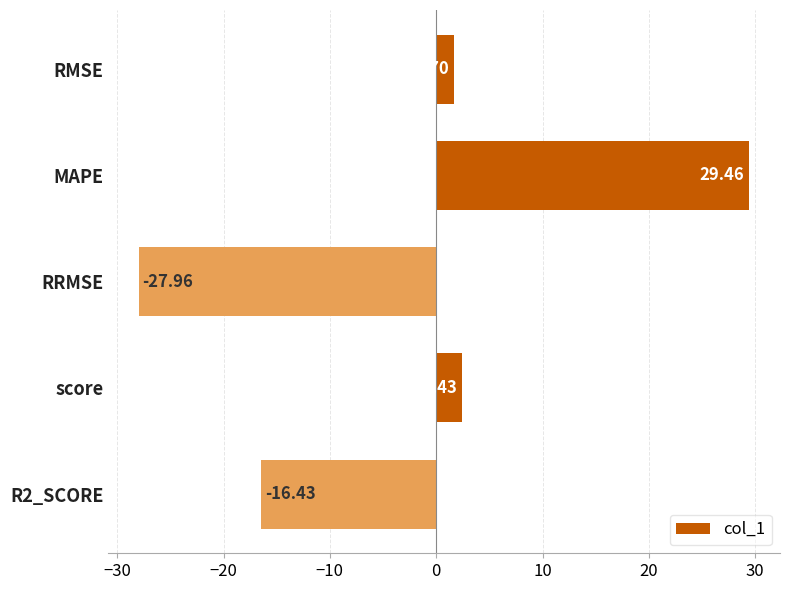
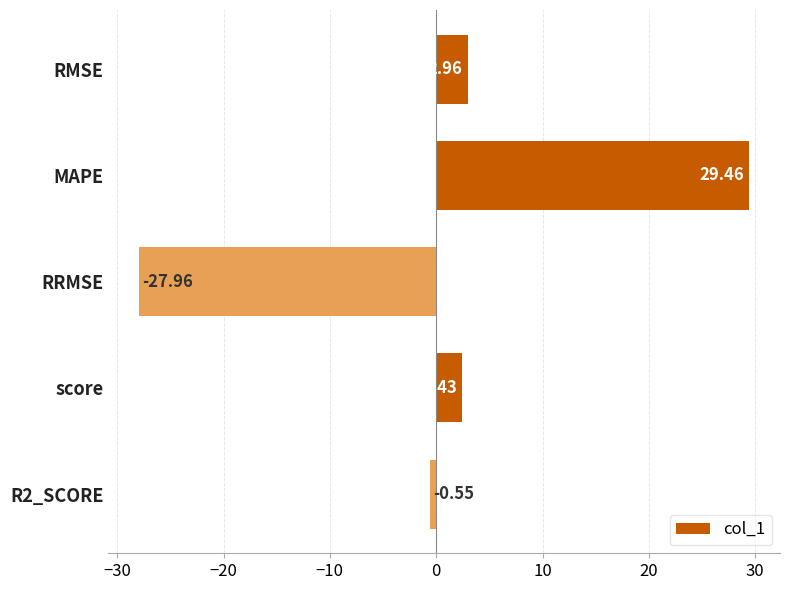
  {
-   "RMSE": 1.7,
+   "RMSE": 3.0,
    "MAPE": 29.46,
    "RRMSE": -27.96,
    "score": 2.43,
-   "R2_SCORE": -16.43
+   "R2_SCORE": -0.55
  }
